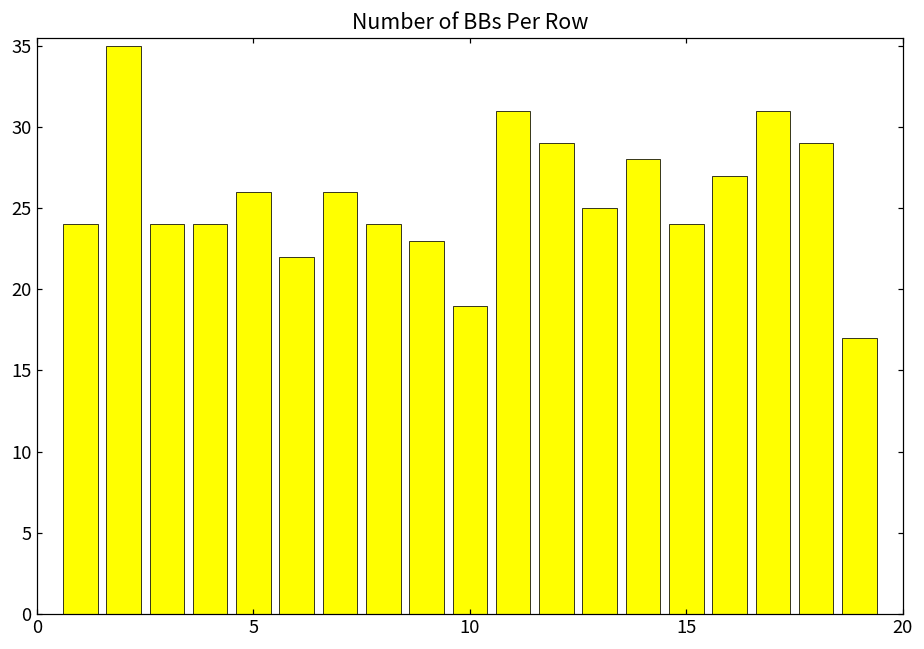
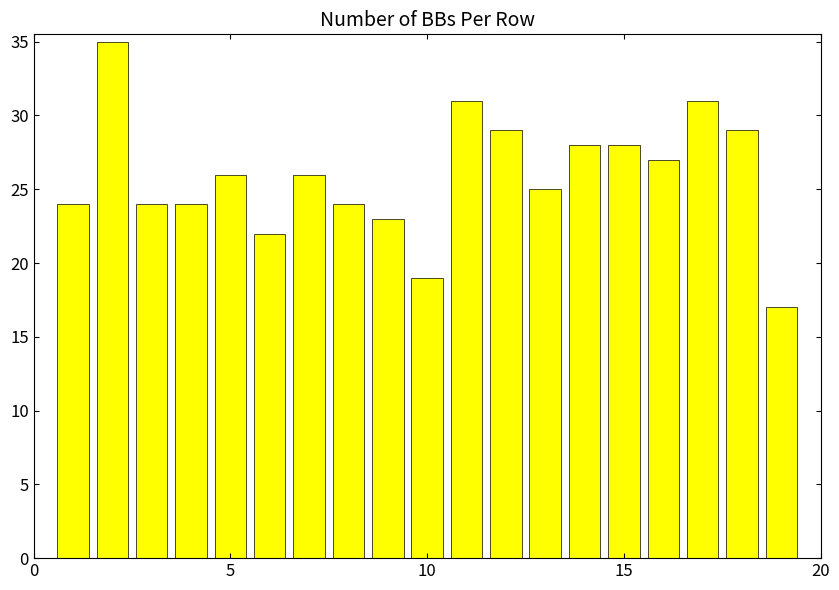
  {
    "5": 26,
    "10": 19,
-   "15": 24
+   "15": 28
  }
